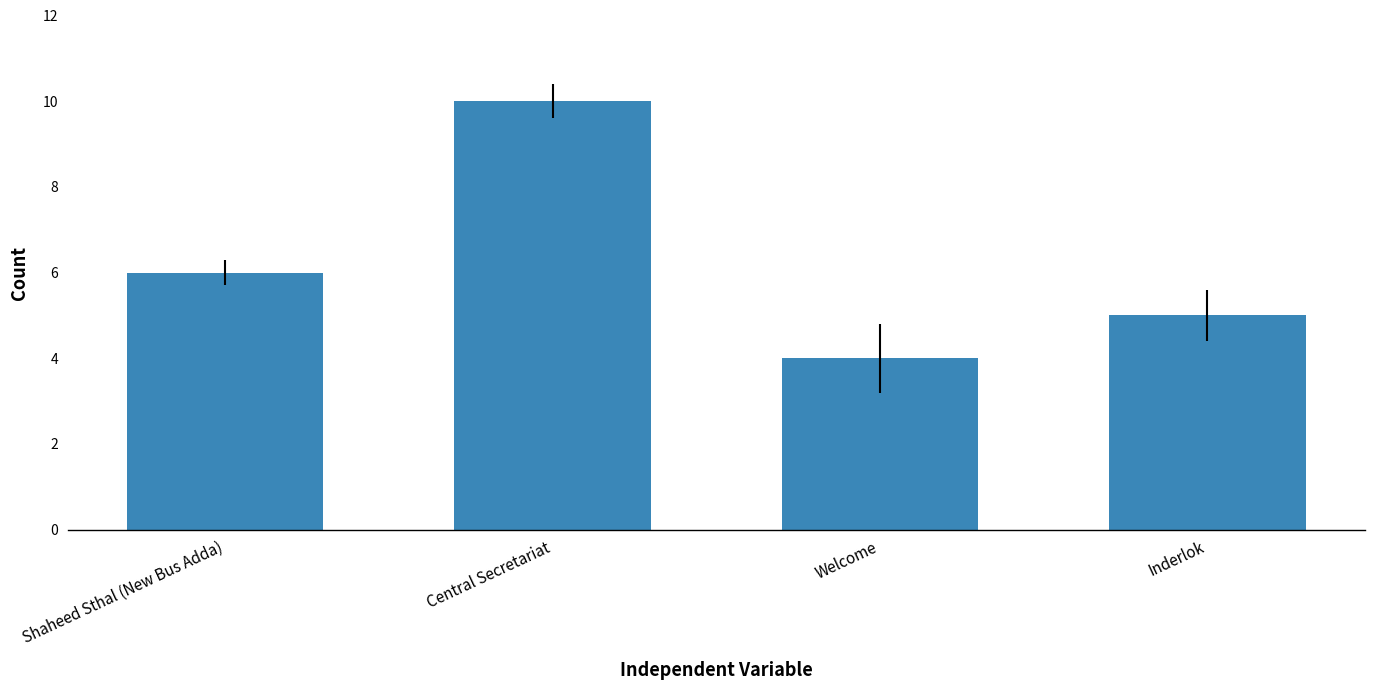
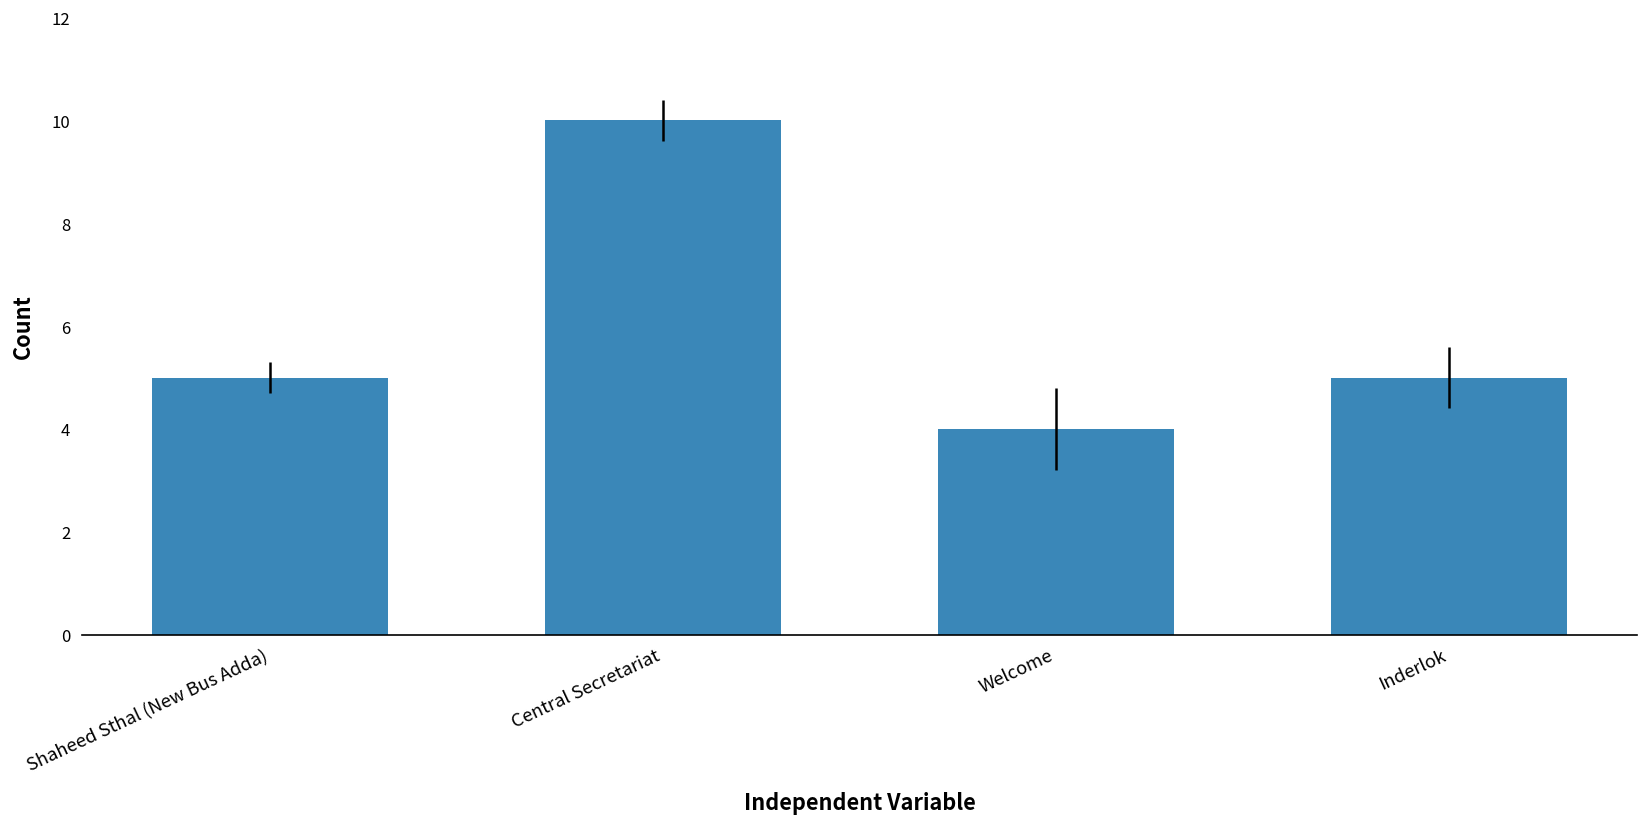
  {
-   "Shaheed Sthal (New Bus Adda)": 6,
+   "Shaheed Sthal (New Bus Adda)": 5,
    "Central Secretariat": 10,
    "Welcome": 4,
    "Inderlok": 5
  }
